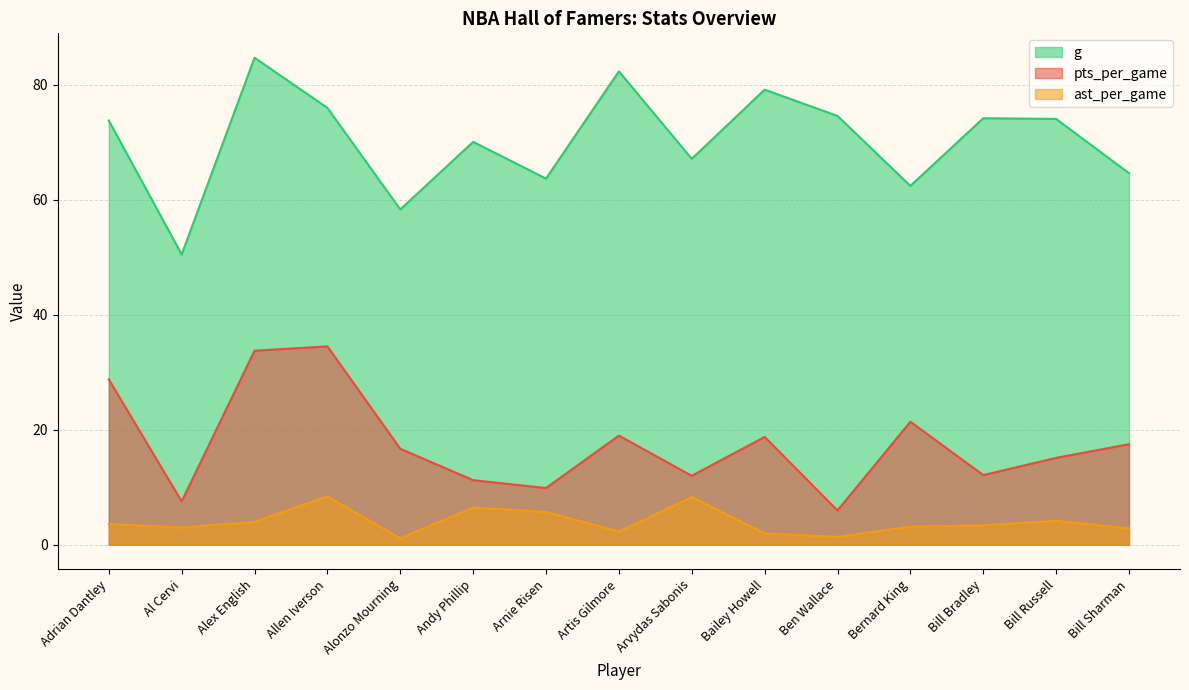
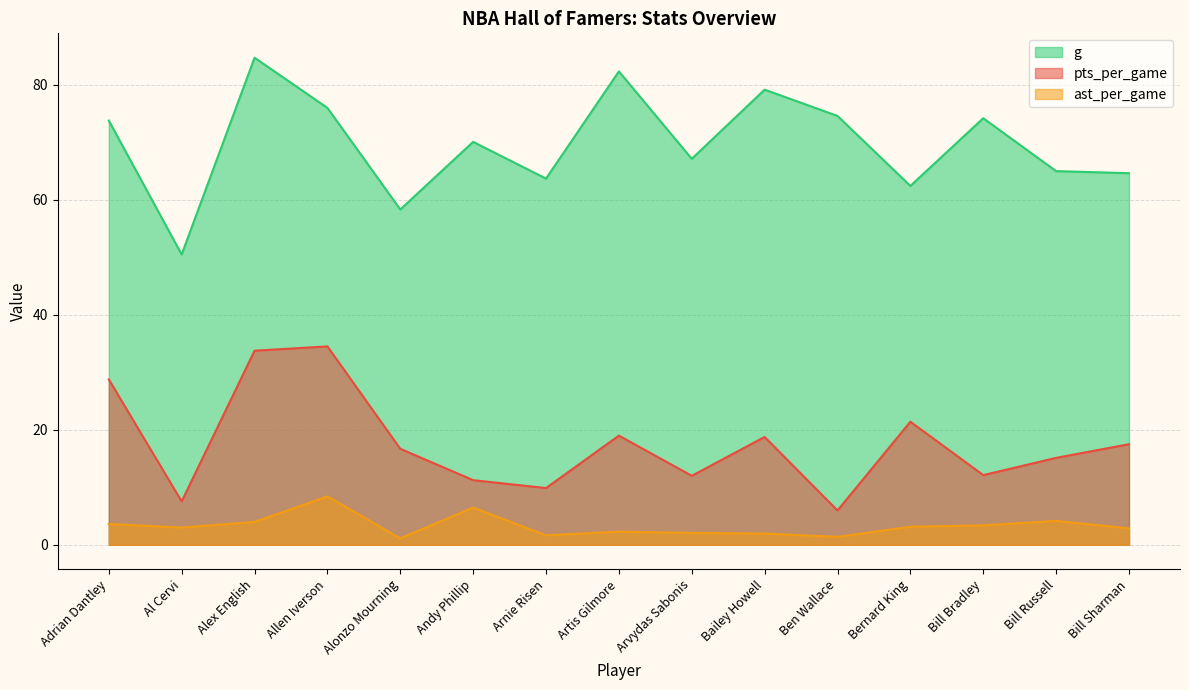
  {
    "g": {
      "Adrian Dantley": 74,
      "Al Cervi": 51,
      "Alex English": 85,
      "Allen Iverson": 76,
      "Alonzo Mourning": 58,
      "Andy Phillip": 70,
      "Arnie Risen": 64,
      "Artis Gilmore": 82,
      "Arvydas Sabonis": 67,
      "Bailey Howell": 79,
      "Ben Wallace": 75,
      "Bernard King": 62,
      "Bill Bradley": 74,
-     "Bill Russell": 74,
+     "Bill Russell": 65,
      "Bill Sharman": 65
    },
    "pts_per_game": {
      "Adrian Dantley": 29,
      "Al Cervi": 8,
      "Alex English": 34,
      "Allen Iverson": 35,
      "Alonzo Mourning": 17,
      "Andy Phillip": 11,
      "Arnie Risen": 10,
      "Artis Gilmore": 19,
      "Arvydas Sabonis": 12,
      "Bailey Howell": 19,
      "Ben Wallace": 6,
      "Bernard King": 21,
      "Bill Bradley": 12,
      "Bill Russell": 15,
      "Bill Sharman": 18
    },
    "ast_per_game": {
      "Adrian Dantley": 4,
      "Al Cervi": 3,
      "Alex English": 4,
      "Allen Iverson": 8,
      "Alonzo Mourning": 1,
      "Andy Phillip": 6,
-     "Arnie Risen": 6,
+     "Arnie Risen": 2,
      "Artis Gilmore": 2,
-     "Arvydas Sabonis": 8,
+     "Arvydas Sabonis": 2,
      "Bailey Howell": 2,
      "Ben Wallace": 1,
      "Bernard King": 3,
      "Bill Bradley": 3,
      "Bill Russell": 4,
      "Bill Sharman": 3
    }
  }
